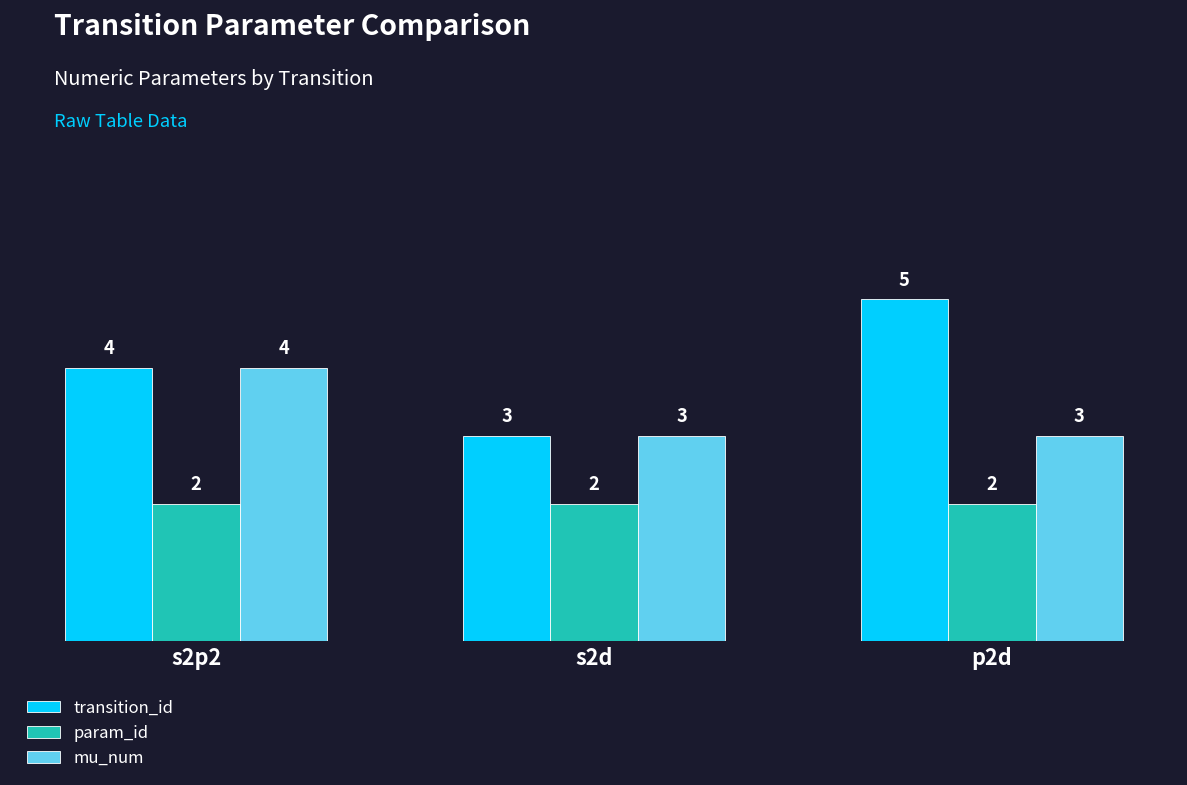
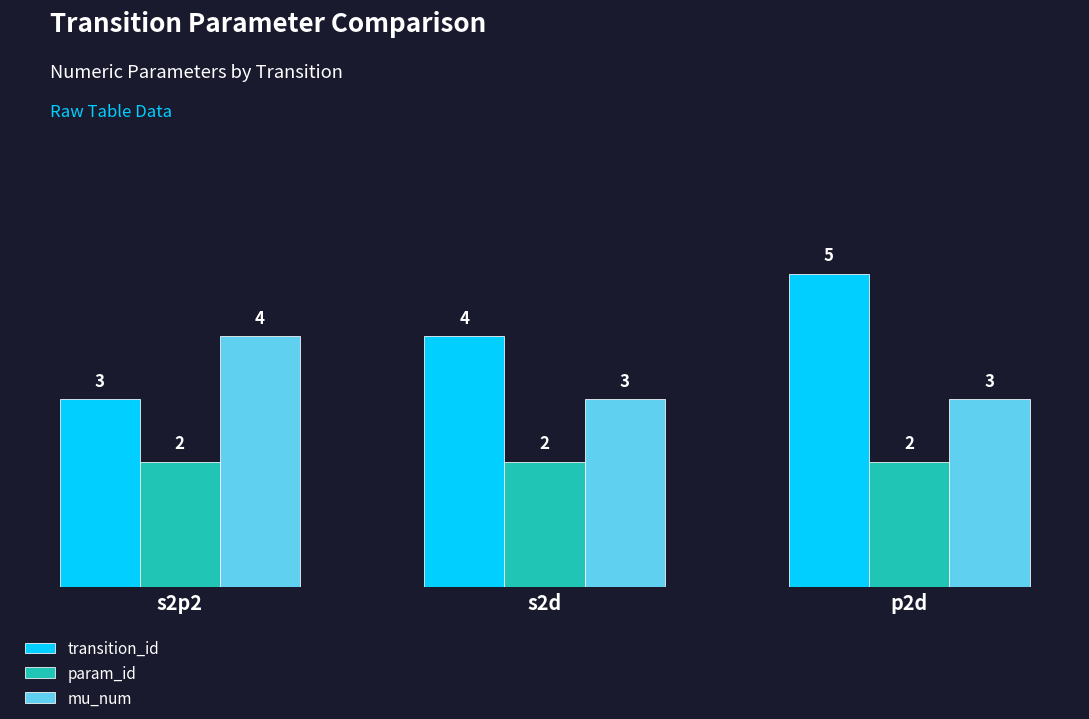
  {
    "transition_id": {
-     "s2p2": 4,
-     "s2d": 3,
+     "s2p2": 3,
+     "s2d": 4,
      "p2d": 5
    },
    "param_id": {
      "s2p2": 2,
      "s2d": 2,
      "p2d": 2
    },
    "mu_num": {
      "s2p2": 4,
      "s2d": 3,
      "p2d": 3
    }
  }
